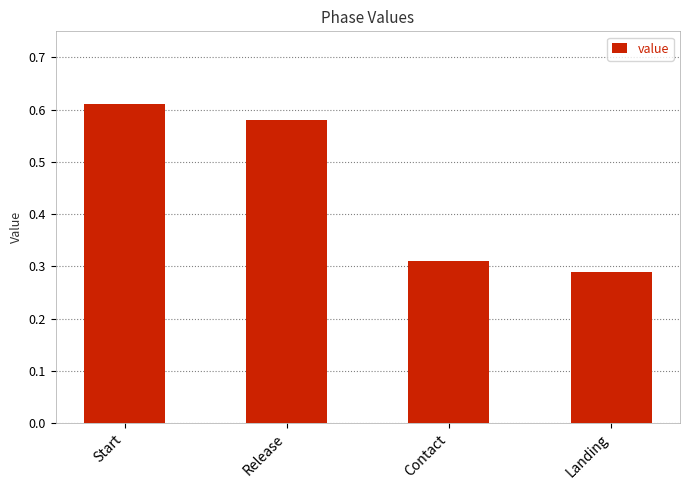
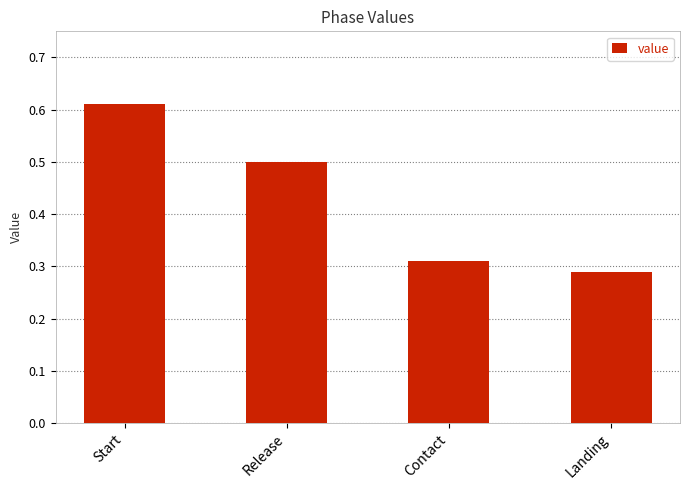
  {
    "Start": 0.61,
-   "Release": 0.58,
+   "Release": 0.50,
    "Contact": 0.31,
    "Landing": 0.29
  }
